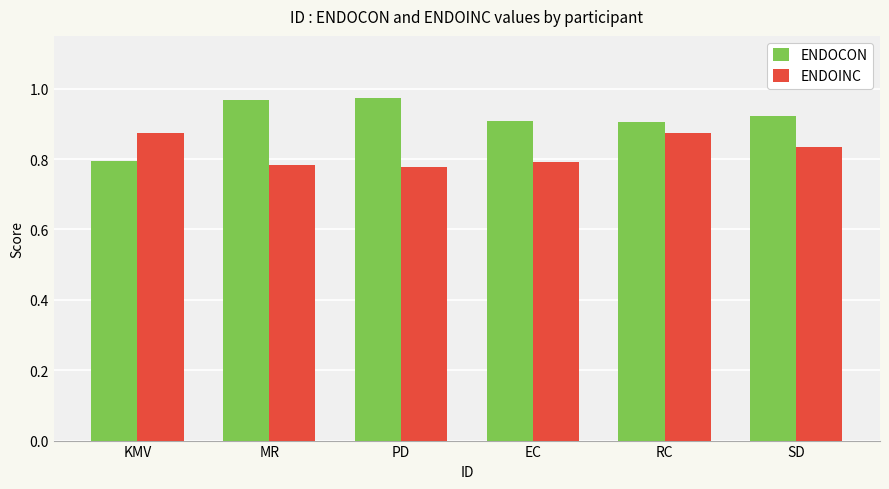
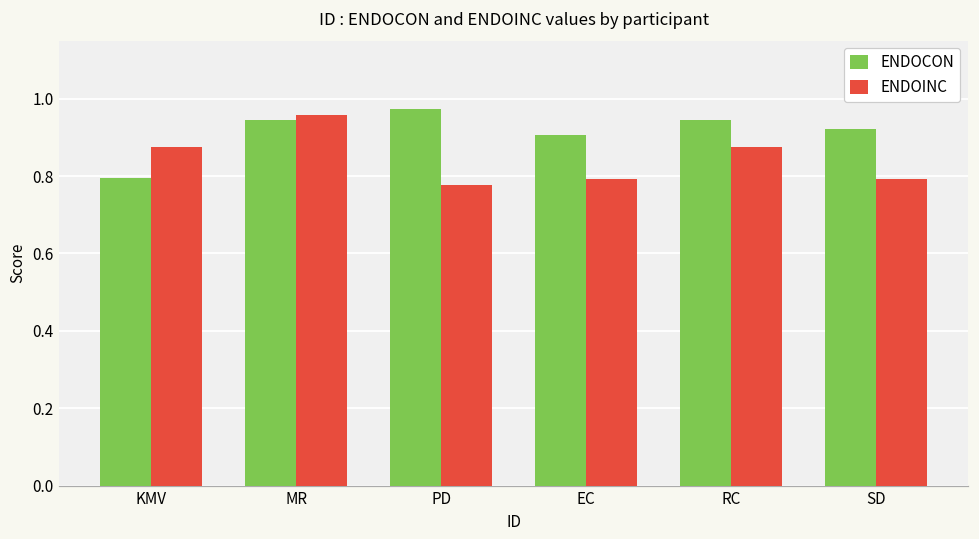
  {
    "ENDOCON": {
      "KMV": 0.80,
-     "MR": 0.97,
+     "MR": 0.94,
      "PD": 0.97,
      "EC": 0.91,
-     "RC": 0.91,
+     "RC": 0.94,
      "SD": 0.92
    },
    "ENDOINC": {
      "KMV": 0.88,
-     "MR": 0.78,
+     "MR": 0.96,
      "PD": 0.78,
      "EC": 0.79,
      "RC": 0.88,
-     "SD": 0.83
+     "SD": 0.79
    }
  }
